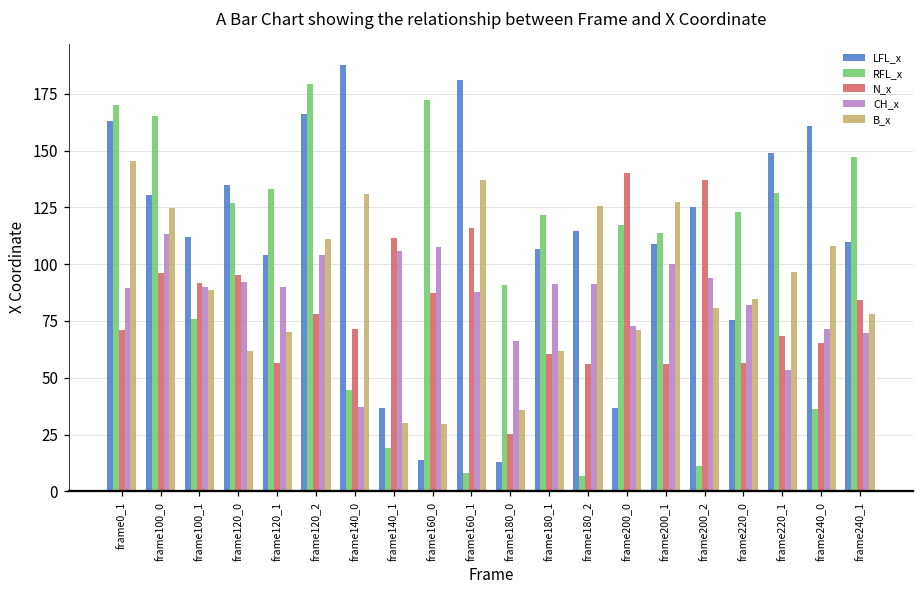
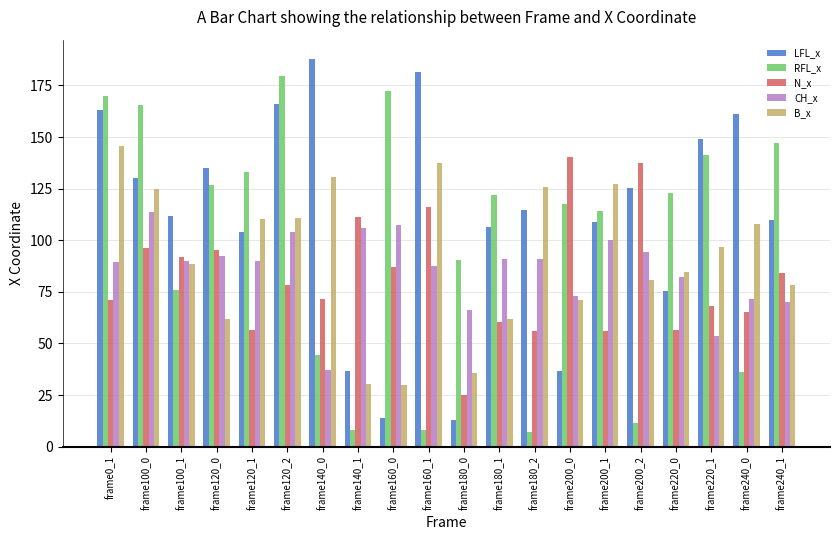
  {
    "LFL_x": {
      "frame0_1": 163,
      "frame100_0": 130,
      "frame100_1": 112,
      "frame120_0": 135,
      "frame120_1": 104,
      "frame120_2": 166,
      "frame140_0": 188,
      "frame140_1": 37,
      "frame160_0": 14,
      "frame160_1": 181,
      "frame180_0": 13,
      "frame180_1": 107,
      "frame180_2": 114,
      "frame200_0": 37,
      "frame200_1": 109,
      "frame200_2": 125,
      "frame220_0": 75,
      "frame220_1": 149,
      "frame240_0": 161,
      "frame240_1": 110
    },
    "RFL_x": {
      "frame0_1": 170,
      "frame100_0": 165,
      "frame100_1": 76,
      "frame120_0": 127,
      "frame120_1": 133,
      "frame120_2": 179,
      "frame140_0": 45,
-     "frame140_1": 19,
+     "frame140_1": 8,
      "frame160_0": 172,
      "frame160_1": 8,
      "frame180_0": 91,
      "frame180_1": 122,
      "frame180_2": 7,
      "frame200_0": 117,
      "frame200_1": 114,
      "frame200_2": 11,
      "frame220_0": 123,
-     "frame220_1": 132,
+     "frame220_1": 141,
      "frame240_0": 36,
      "frame240_1": 147
    },
    "N_x": {
      "frame0_1": 71,
      "frame100_0": 96,
      "frame100_1": 92,
      "frame120_0": 95,
      "frame120_1": 56,
      "frame120_2": 78,
      "frame140_0": 71,
      "frame140_1": 111,
      "frame160_0": 87,
      "frame160_1": 116,
      "frame180_0": 25,
      "frame180_1": 60,
      "frame180_2": 56,
      "frame200_0": 140,
      "frame200_1": 56,
      "frame200_2": 137,
      "frame220_0": 56,
      "frame220_1": 68,
      "frame240_0": 65,
      "frame240_1": 84
    },
    "CH_x": {
      "frame0_1": 90,
      "frame100_0": 113,
      "frame100_1": 90,
      "frame120_0": 92,
      "frame120_1": 90,
      "frame120_2": 104,
      "frame140_0": 37,
      "frame140_1": 106,
      "frame160_0": 107,
      "frame160_1": 88,
      "frame180_0": 66,
      "frame180_1": 91,
      "frame180_2": 91,
      "frame200_0": 73,
      "frame200_1": 100,
      "frame200_2": 94,
      "frame220_0": 82,
      "frame220_1": 54,
      "frame240_0": 71,
      "frame240_1": 70
    },
    "B_x": {
      "frame0_1": 146,
      "frame100_0": 125,
      "frame100_1": 89,
      "frame120_0": 62,
-     "frame120_1": 70,
+     "frame120_1": 110,
      "frame120_2": 111,
      "frame140_0": 131,
      "frame140_1": 30,
      "frame160_0": 30,
      "frame160_1": 137,
      "frame180_0": 36,
      "frame180_1": 62,
      "frame180_2": 126,
      "frame200_0": 71,
      "frame200_1": 127,
      "frame200_2": 81,
      "frame220_0": 85,
      "frame220_1": 97,
      "frame240_0": 108,
      "frame240_1": 78
    }
  }
